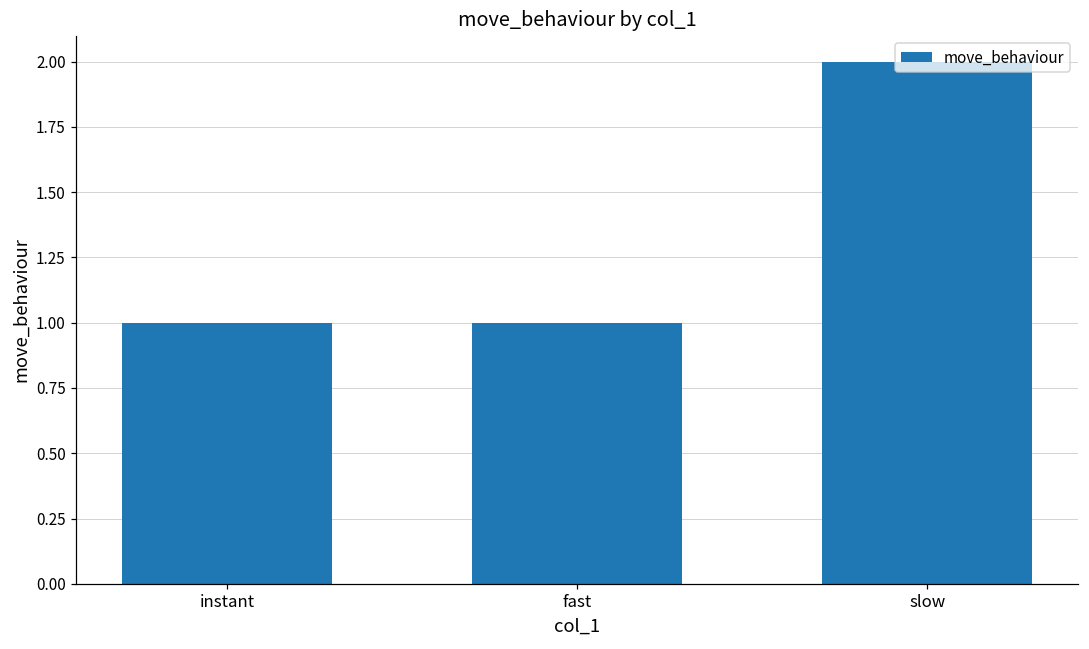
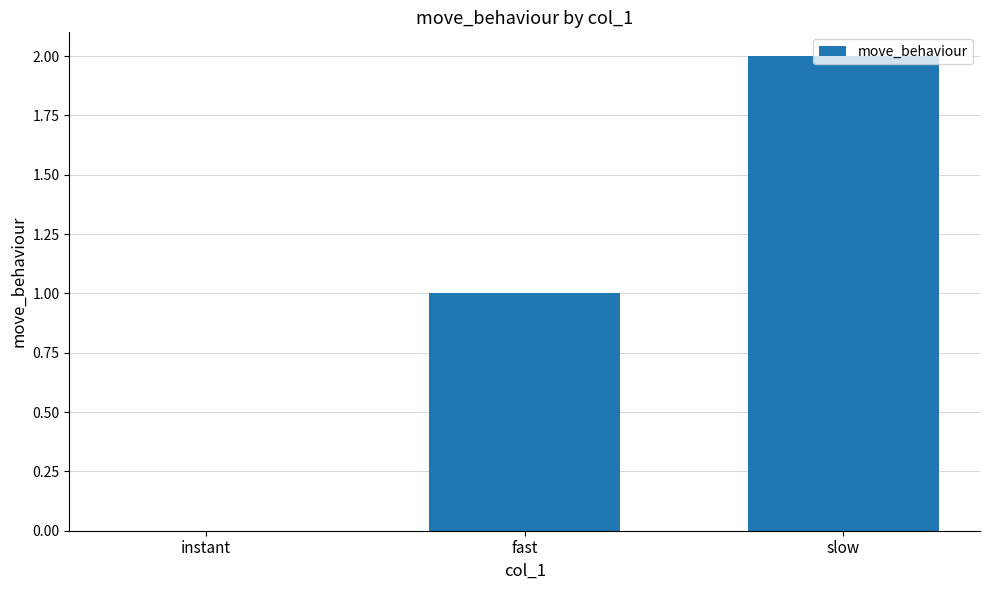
  {
-   "instant": 1,
+   "instant": 0,
    "fast": 1
  }
